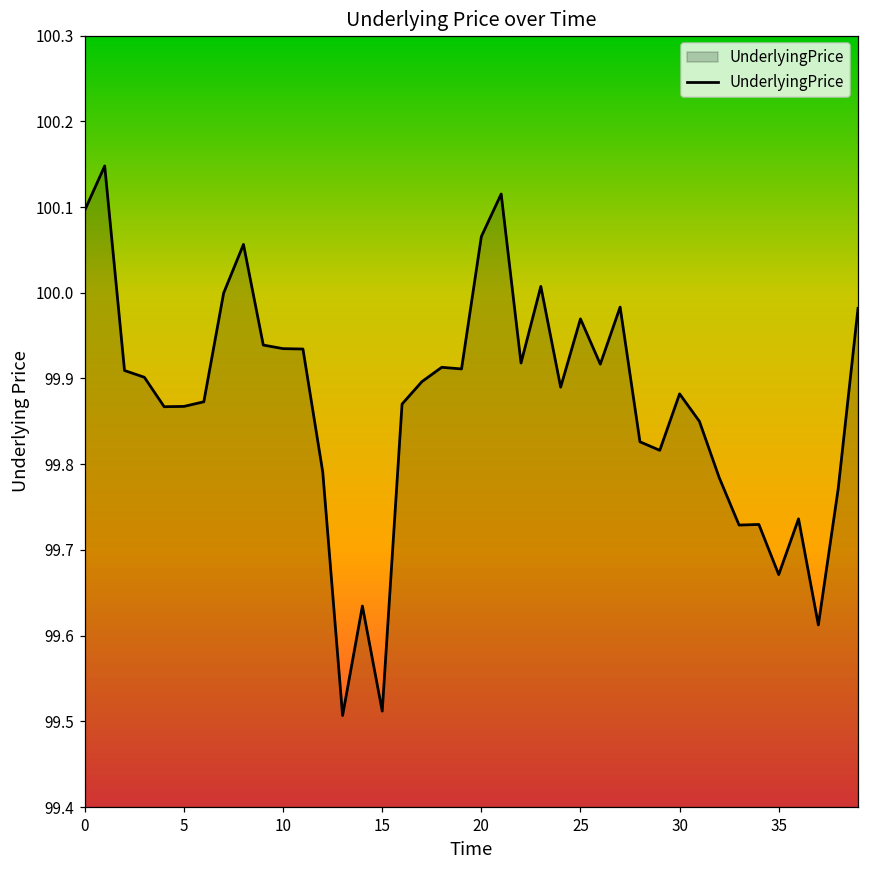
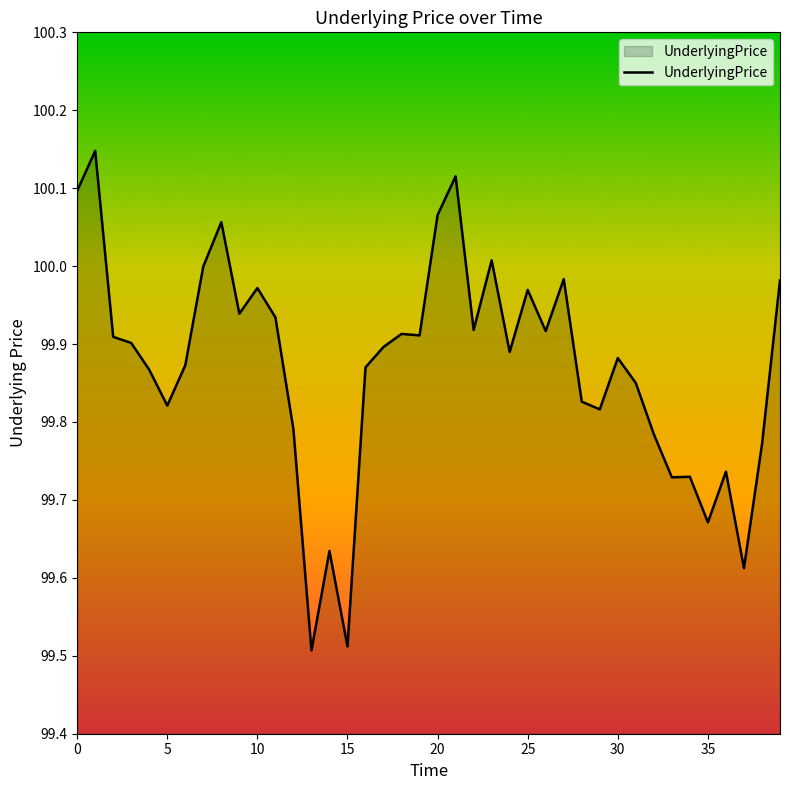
  {
    "0": 100.10,
-   "5": 99.87,
-   "10": 99.93,
+   "5": 99.82,
+   "10": 99.97,
    "15": 99.51,
    "20": 100.07,
    "25": 99.97,
    "30": 99.88,
    "35": 99.67
  }
